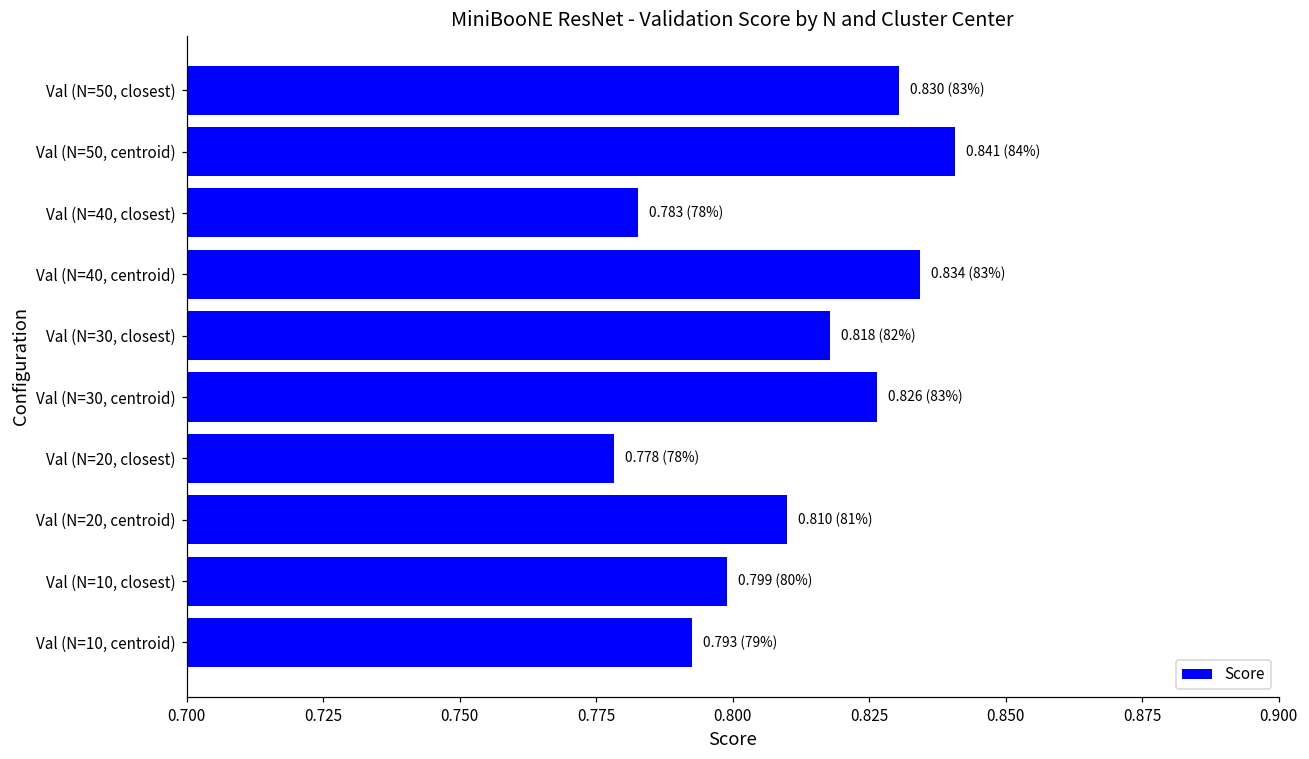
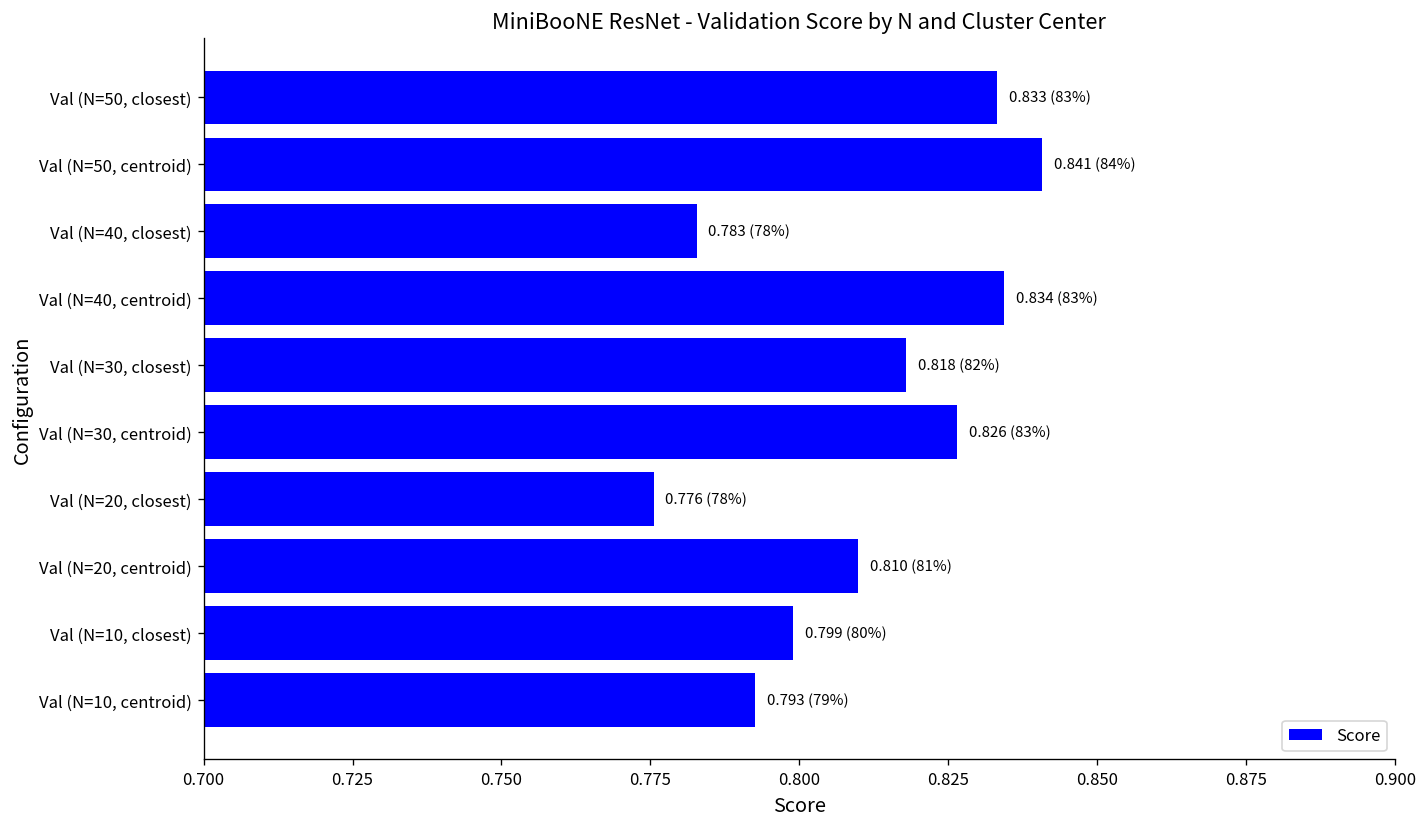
  {
-   "Val (N=50, closest)": 0.830,
+   "Val (N=50, closest)": 0.833,
    "Val (N=50, centroid)": 0.841,
    "Val (N=40, closest)": 0.783,
    "Val (N=40, centroid)": 0.834,
    "Val (N=30, closest)": 0.818,
    "Val (N=30, centroid)": 0.826,
-   "Val (N=20, closest)": 0.778,
+   "Val (N=20, closest)": 0.776,
    "Val (N=20, centroid)": 0.810,
    "Val (N=10, closest)": 0.799,
    "Val (N=10, centroid)": 0.793
  }
